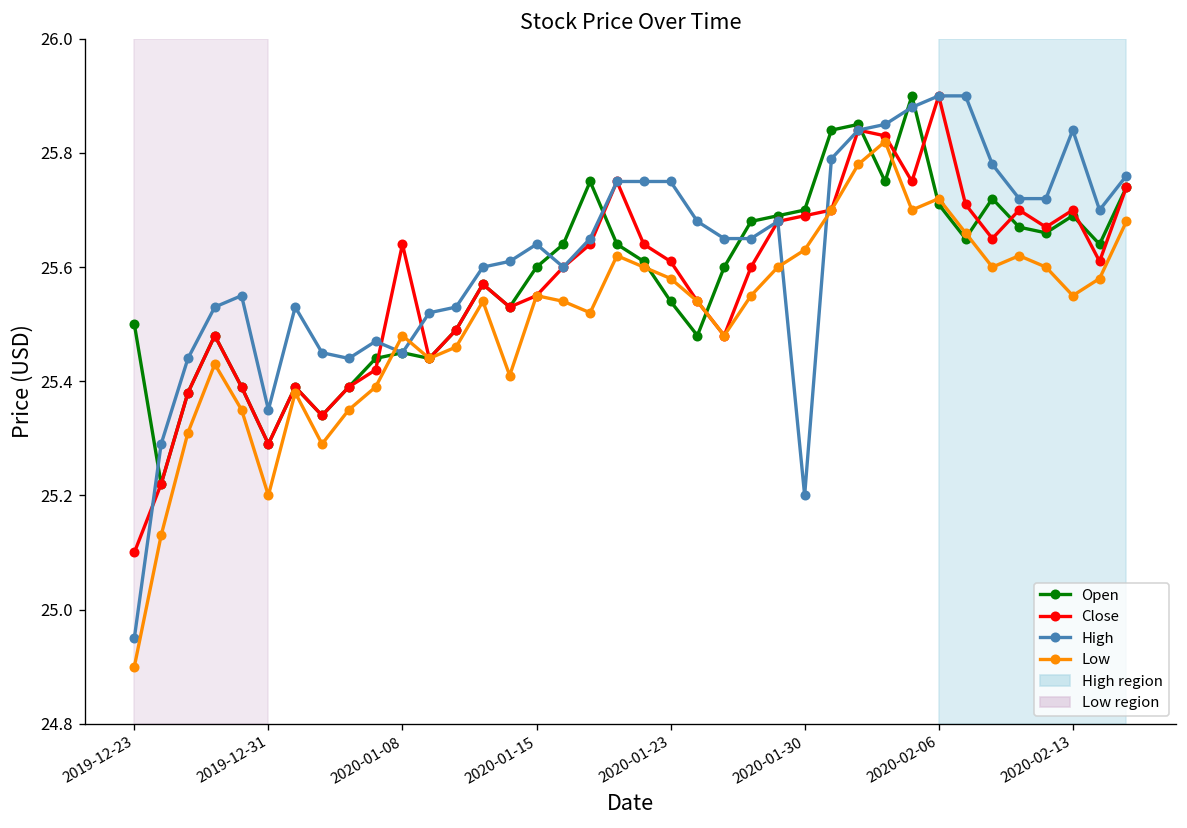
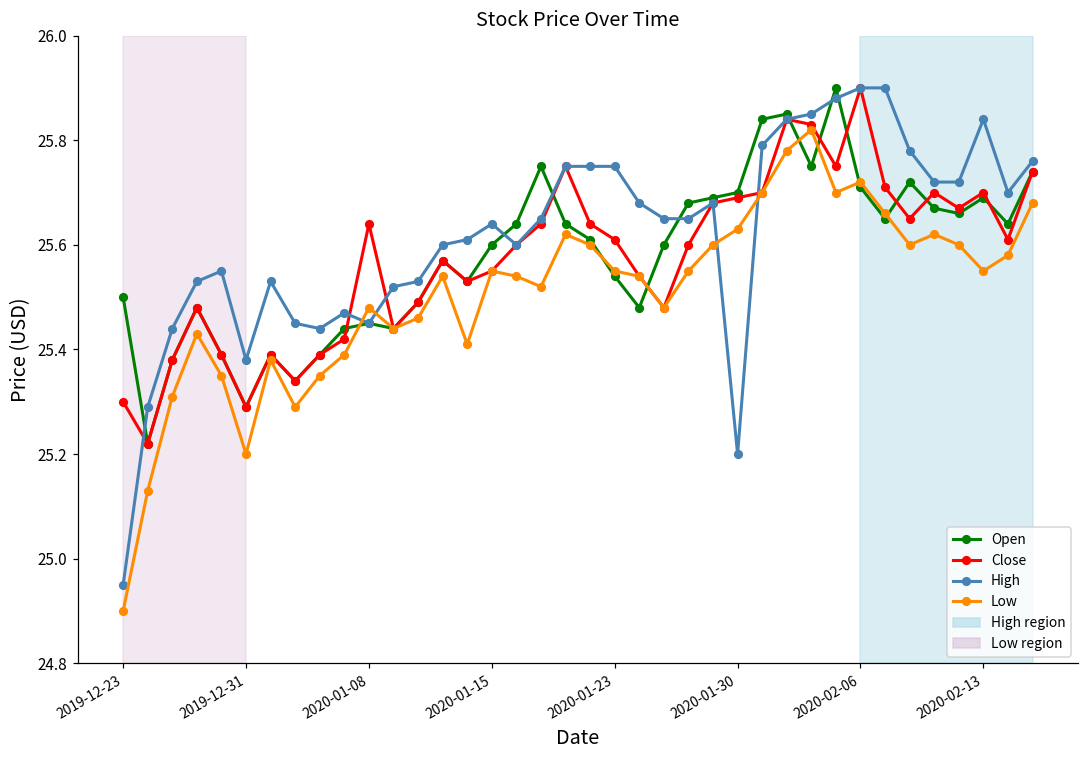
  {
    "Open": {
      "2019-12-23": 25.50,
      "2020-01-15": 25.60,
      "2020-01-23": 25.54,
      "2020-01-30": 25.70,
      "2020-02-06": 25.71,
      "2020-02-13": 25.69
    },
    "Close": {
-     "2019-12-23": 25.1,
+     "2019-12-23": 25.3,
      "2020-01-08": 25.64,
      "2020-01-23": 25.61,
      "2020-01-30": 25.69,
      "2020-02-13": 25.7
    },
    "High": {
      "2019-12-23": 24.95,
-     "2019-12-31": 25.35,
+     "2019-12-31": 25.38,
      "2020-01-15": 25.64,
      "2020-01-23": 25.75,
      "2020-01-30": 25.20,
      "2020-02-13": 25.84
    },
    "Low": {
      "2019-12-23": 24.90,
      "2019-12-31": 25.20,
      "2020-01-08": 25.48,
-     "2020-01-23": 25.58,
+     "2020-01-23": 25.55,
      "2020-01-30": 25.63,
      "2020-02-06": 25.72,
      "2020-02-13": 25.55
    }
  }
